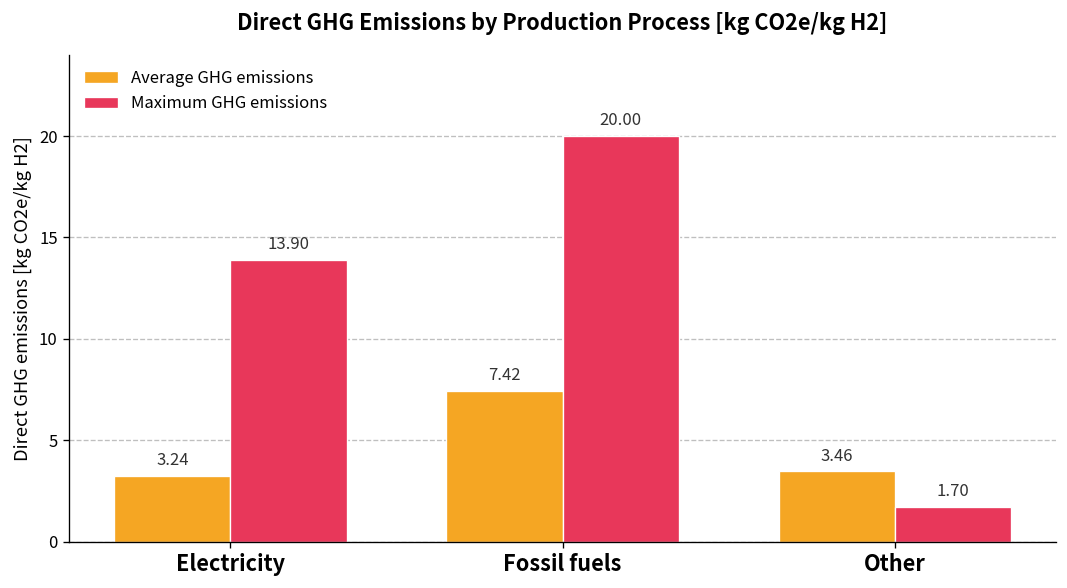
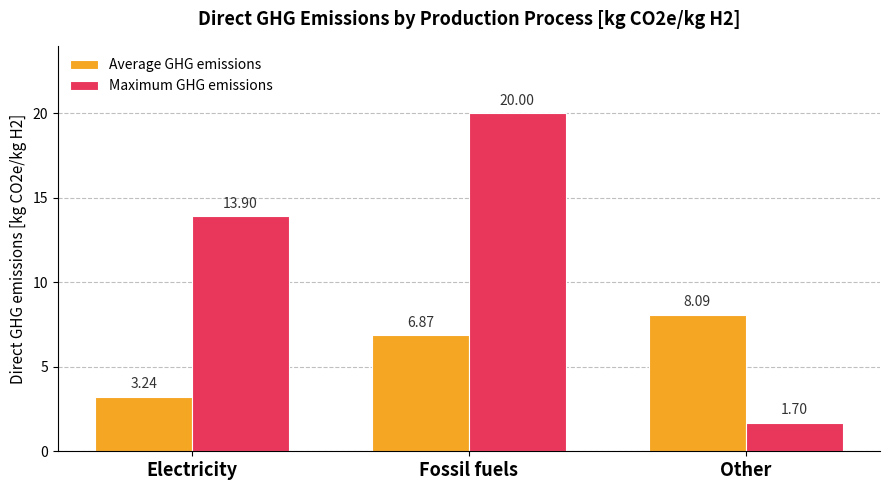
  {
    "Average GHG emissions": {
      "Electricity": 3.24,
-     "Fossil fuels": 7.42,
-     "Other": 3.46
+     "Fossil fuels": 6.87,
+     "Other": 8.09
    },
    "Maximum GHG emissions": {
      "Electricity": 13.90,
      "Fossil fuels": 20.00,
      "Other": 1.70
    }
  }
